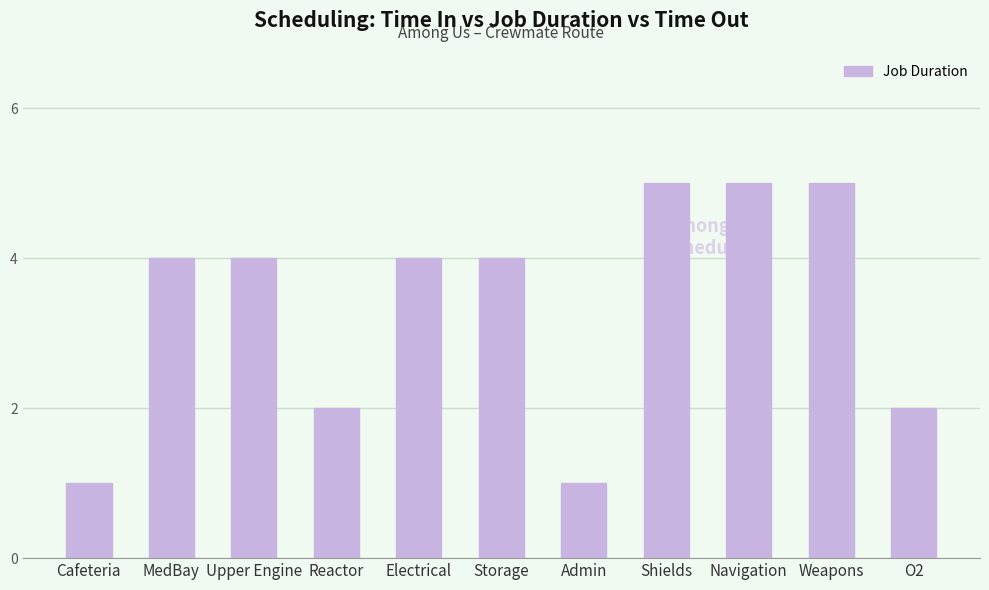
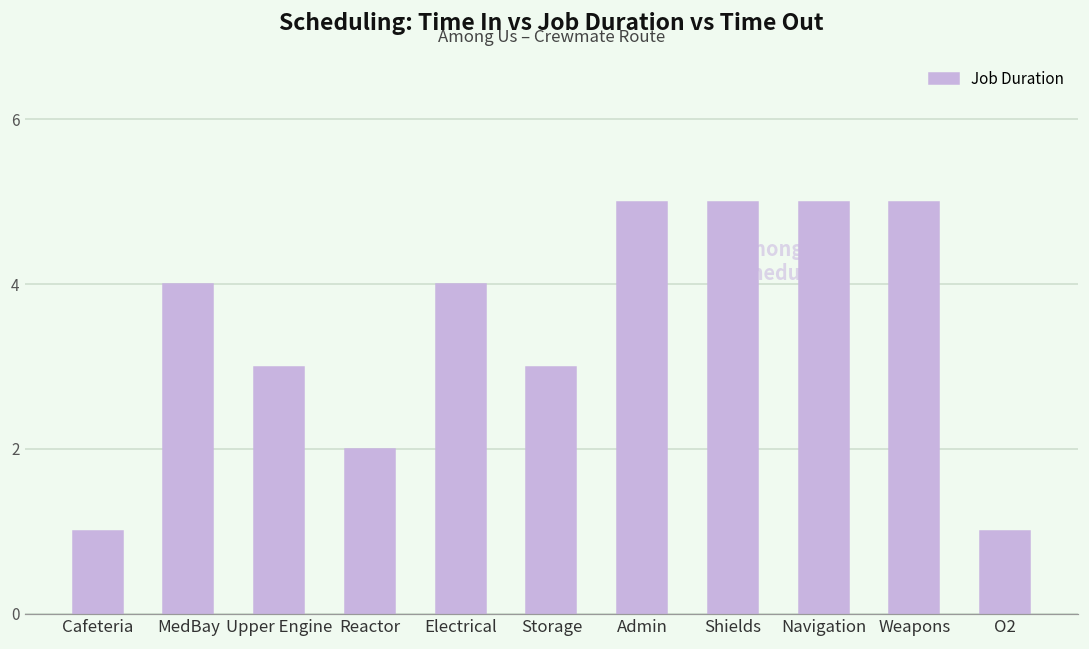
  {
    "Cafeteria": 1,
    "MedBay": 4,
-   "Upper Engine": 4,
+   "Upper Engine": 3,
    "Reactor": 2,
    "Electrical": 4,
-   "Storage": 4,
-   "Admin": 1,
+   "Storage": 3,
+   "Admin": 5,
    "Shields": 5,
    "Navigation": 5,
    "Weapons": 5,
-   "O2": 2
+   "O2": 1
  }
